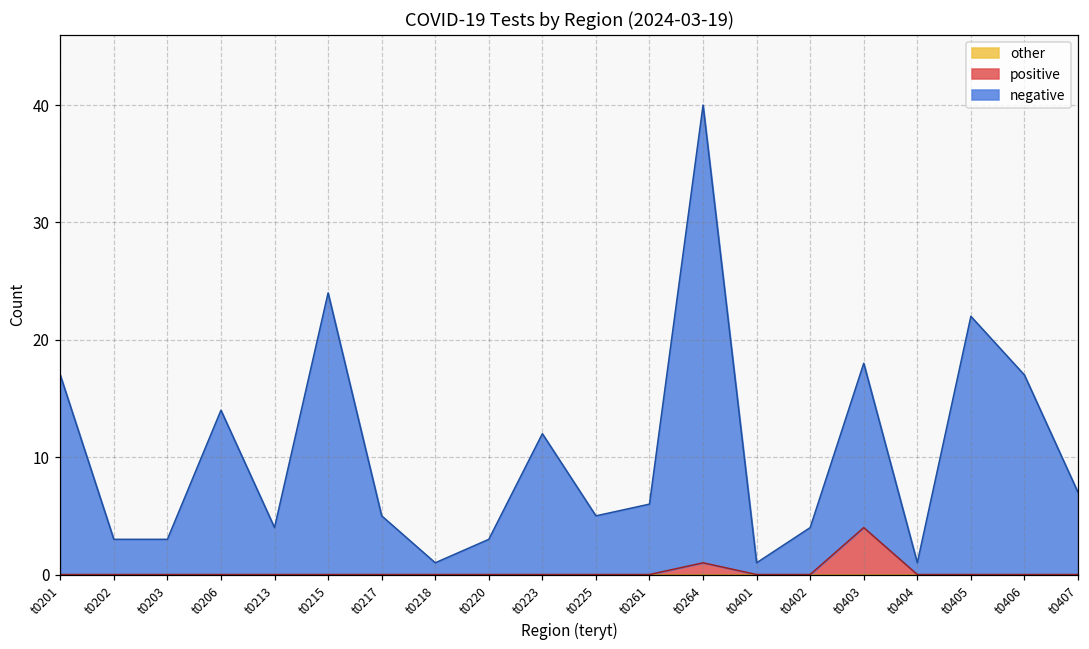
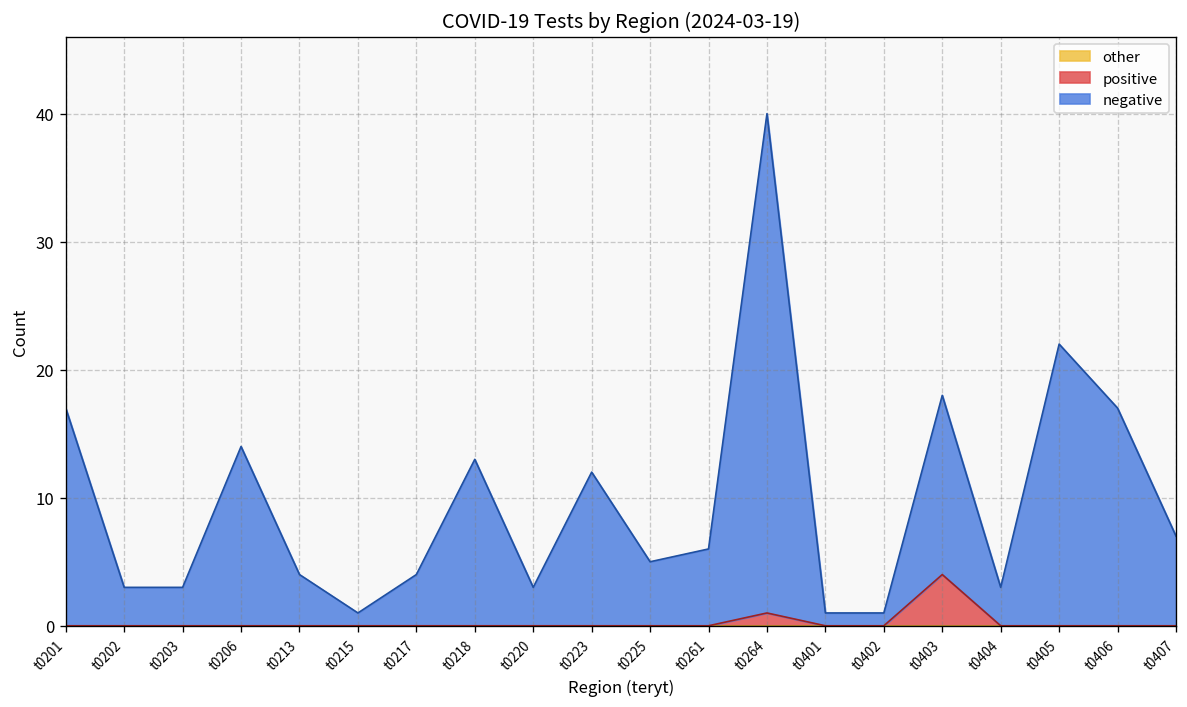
  {
    "other": {
      "t0264": 0,
      "t0403": 0
    },
    "positive": {
      "t0264": 1,
      "t0403": 4
    },
    "negative": {
      "t0201": 17,
      "t0202": 3,
      "t0203": 3,
      "t0206": 14,
      "t0213": 4,
-     "t0215": 24,
-     "t0217": 5,
-     "t0218": 1,
+     "t0215": 1,
+     "t0217": 4,
+     "t0218": 13,
      "t0220": 3,
      "t0223": 12,
      "t0225": 5,
      "t0261": 6,
      "t0264": 39,
      "t0401": 1,
-     "t0402": 4,
+     "t0402": 1,
      "t0403": 14,
-     "t0404": 1,
+     "t0404": 3,
      "t0405": 22,
      "t0406": 17,
      "t0407": 7
    }
  }
